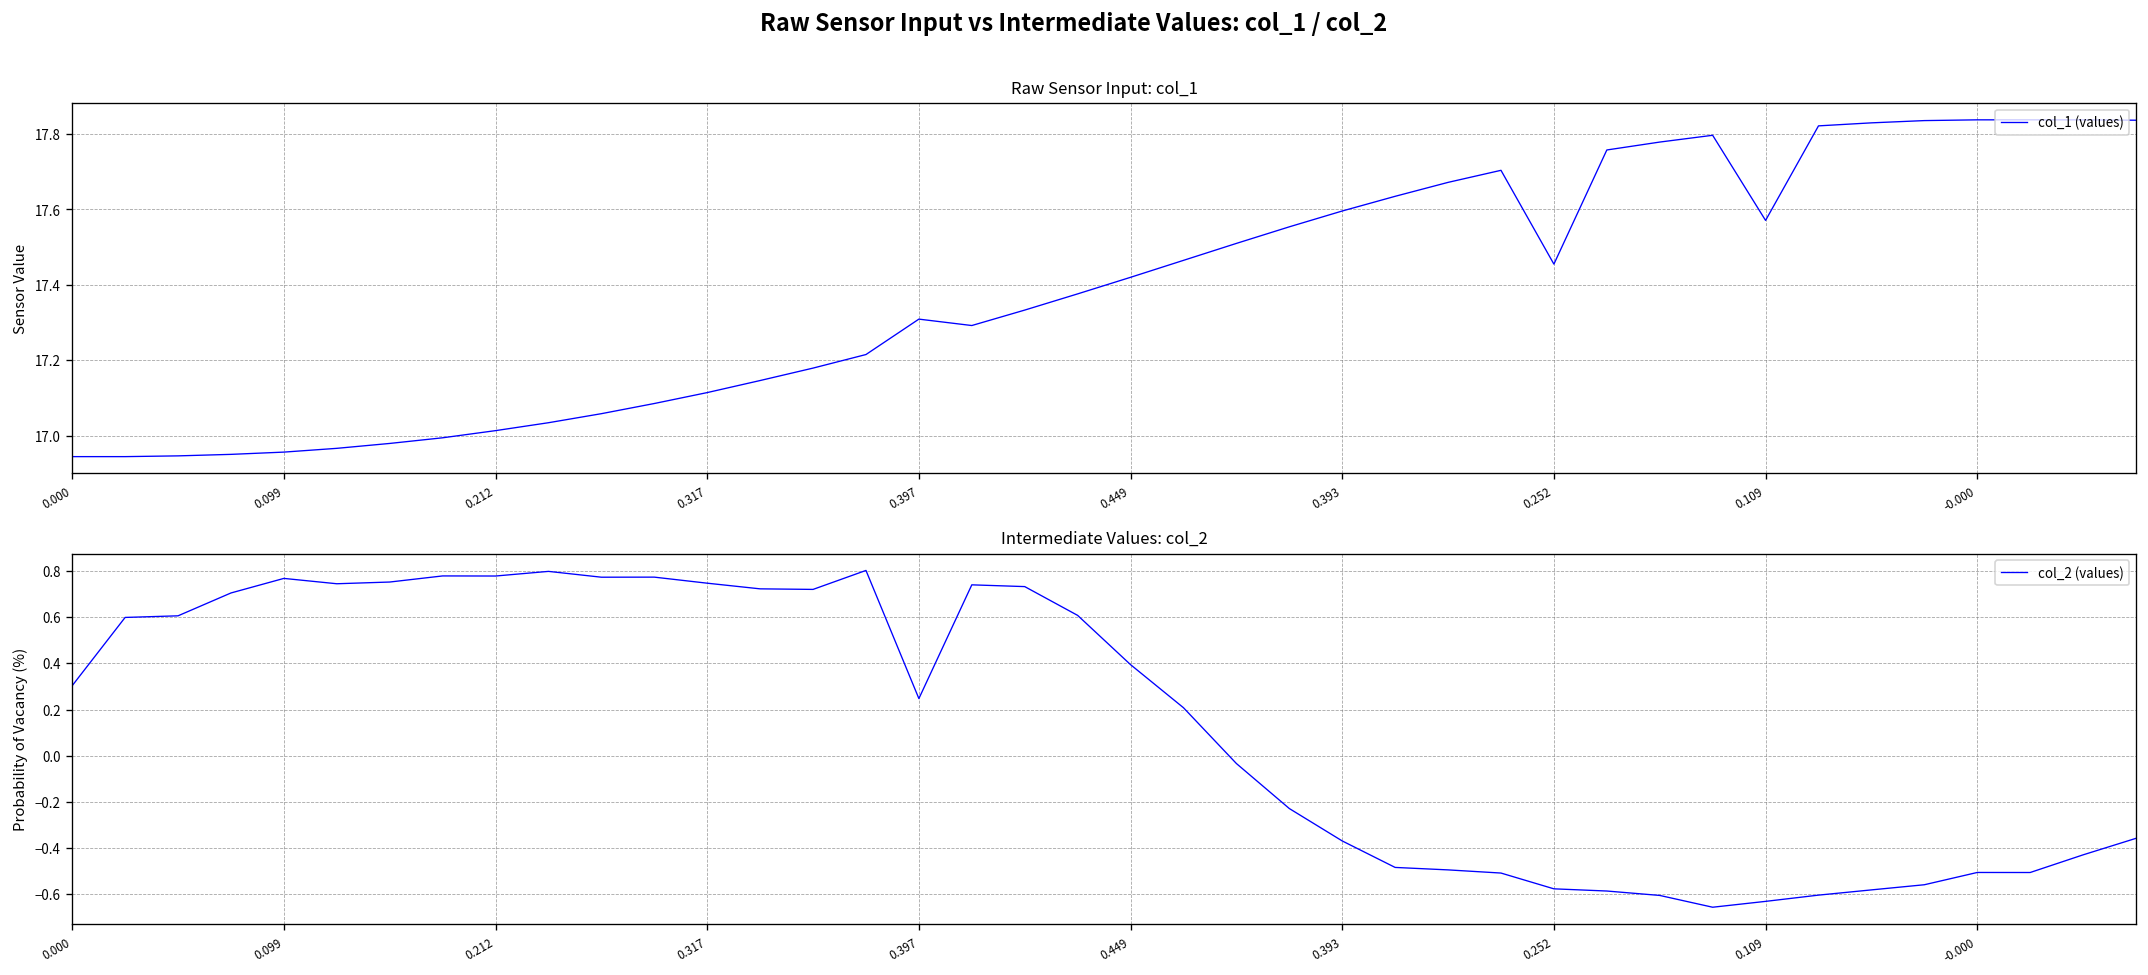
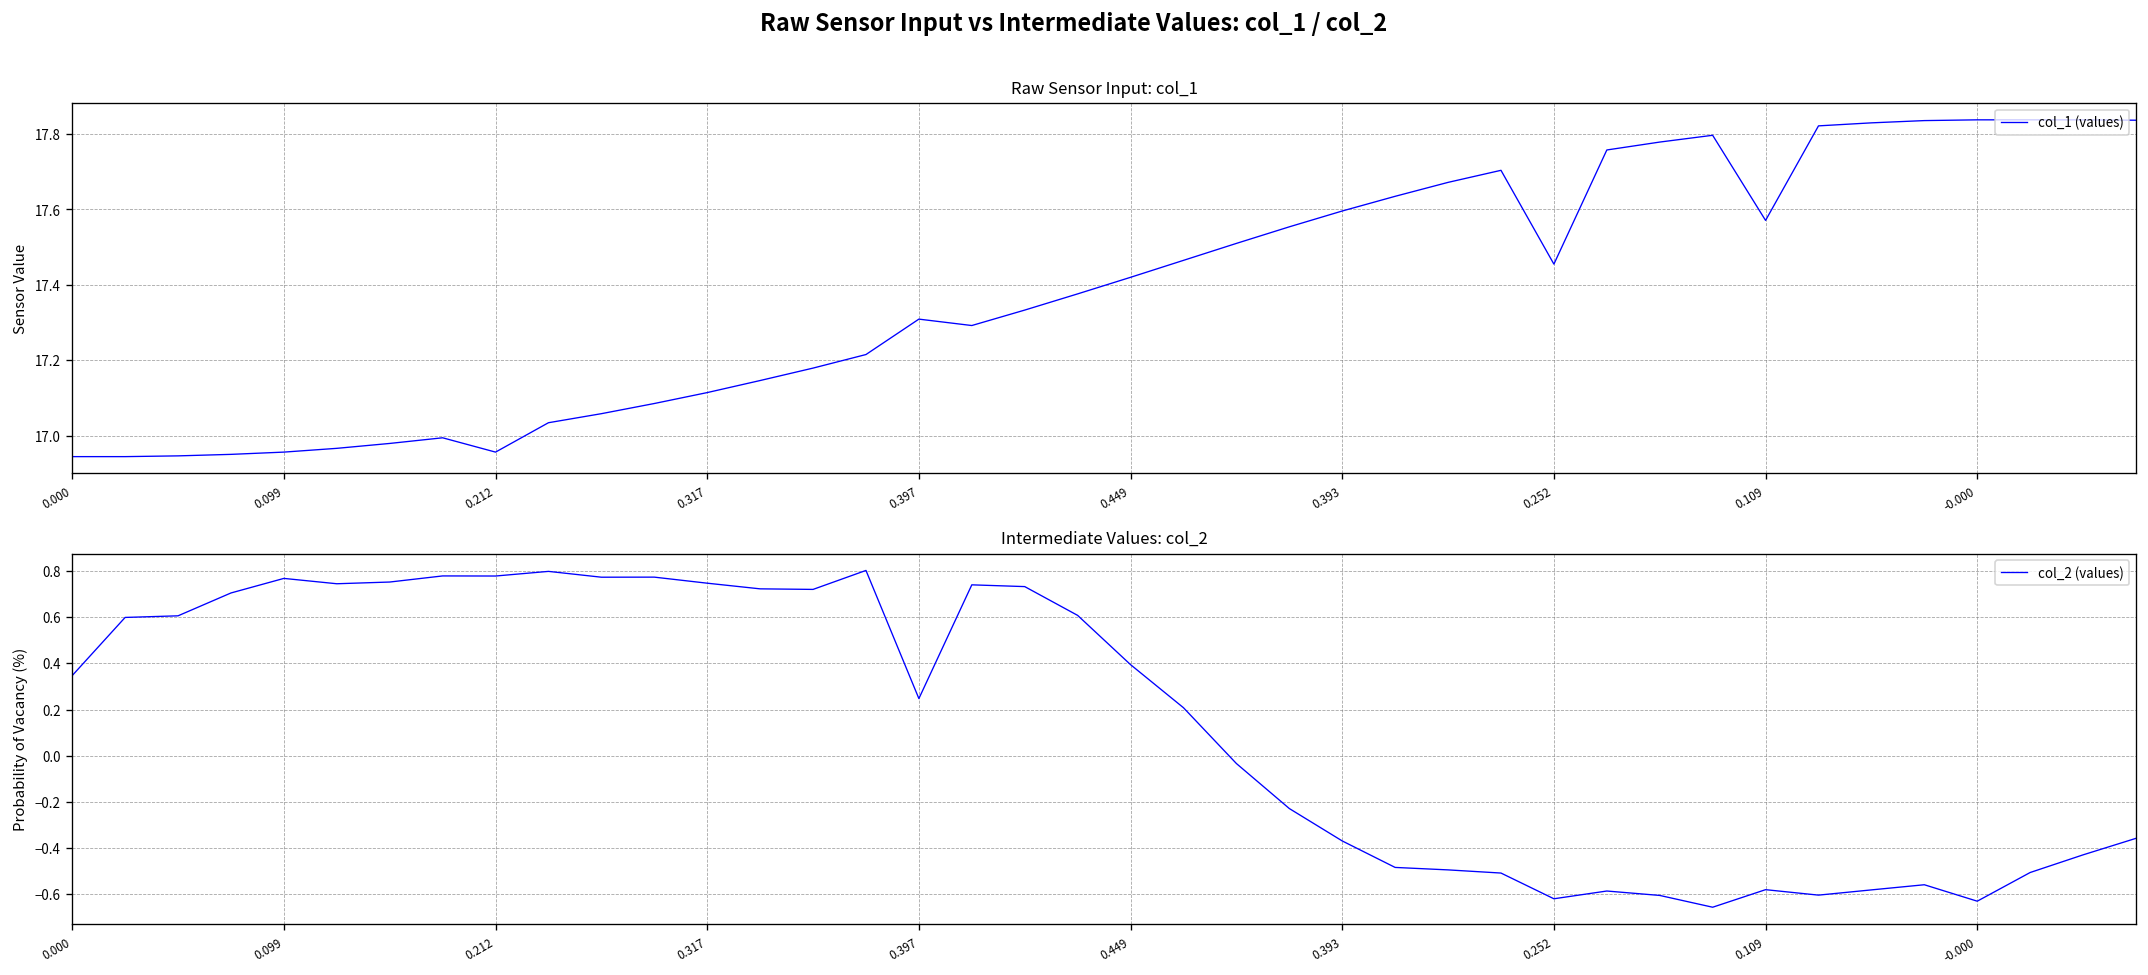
  {
    "Raw Sensor Input: col_1": {
      "0.000": 16.94,
      "0.099": 16.96,
-     "0.212": 17.01,
+     "0.212": 16.96,
      "0.317": 17.11,
      "0.397": 17.31,
      "0.449": 17.42,
      "0.393": 17.60,
      "0.252": 17.46,
      "0.109": 17.57,
      "-0.000": 17.84
    },
    "Intermediate Values: col_2": {
-     "0.000": 0.30,
+     "0.000": 0.35,
      "0.099": 0.77,
      "0.212": 0.78,
      "0.317": 0.75,
      "0.397": 0.25,
      "0.449": 0.39,
      "0.393": -0.37,
-     "0.252": -0.58,
-     "0.109": -0.63,
-     "-0.000": -0.51
+     "0.252": -0.62,
+     "0.109": -0.58,
+     "-0.000": -0.63
    }
  }
